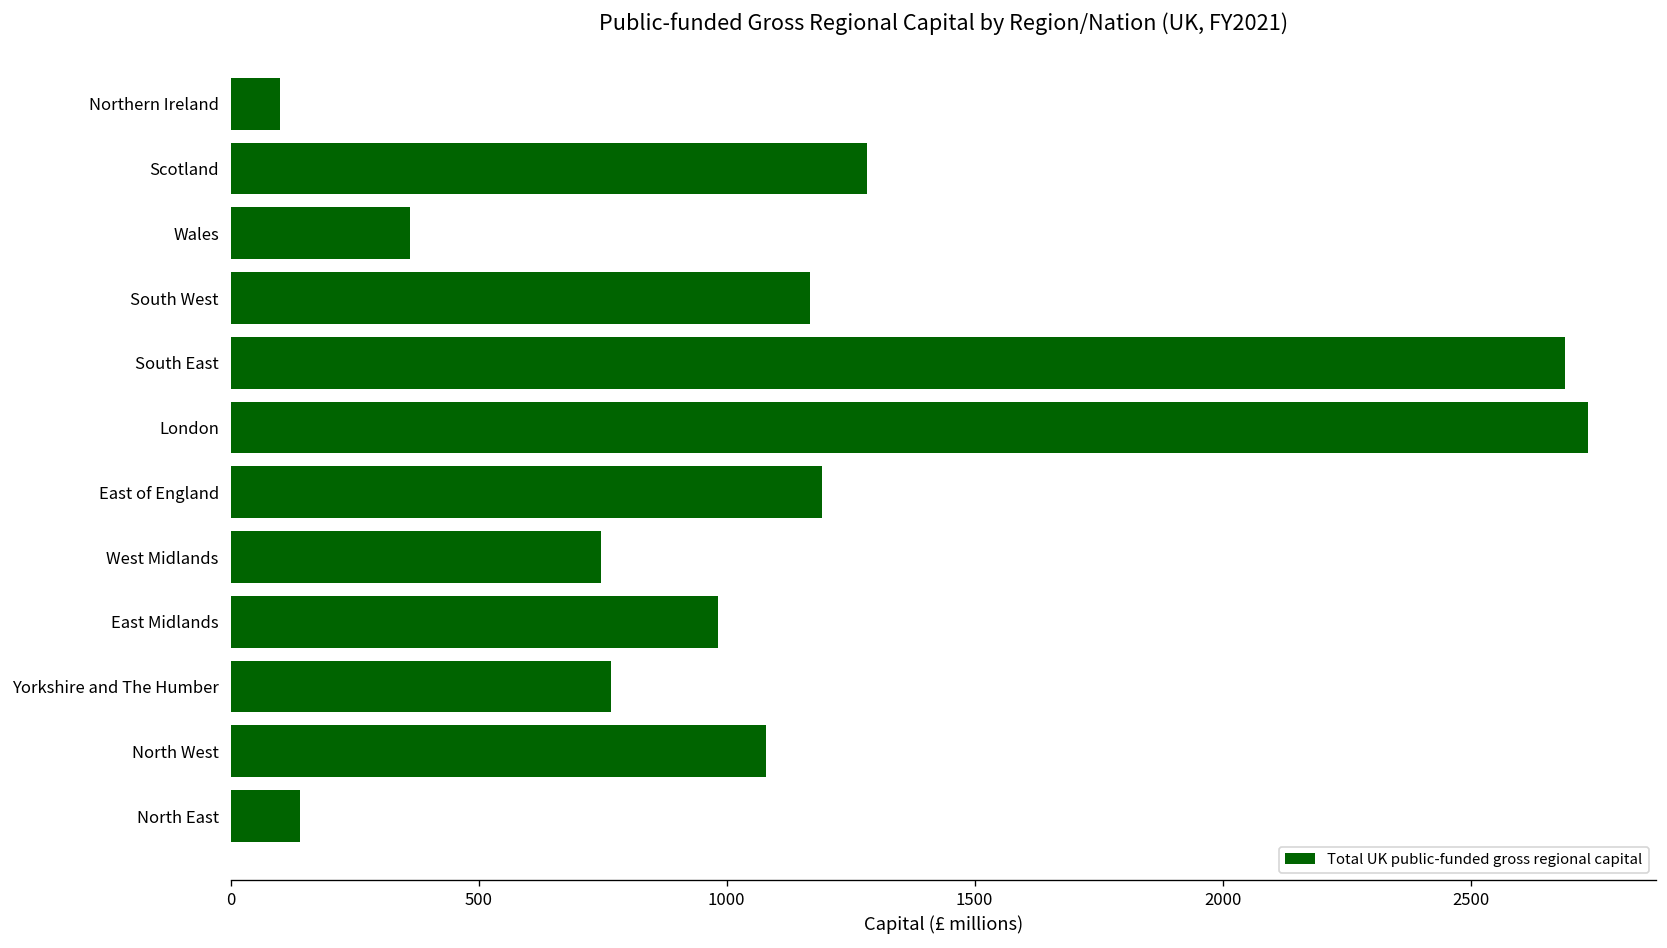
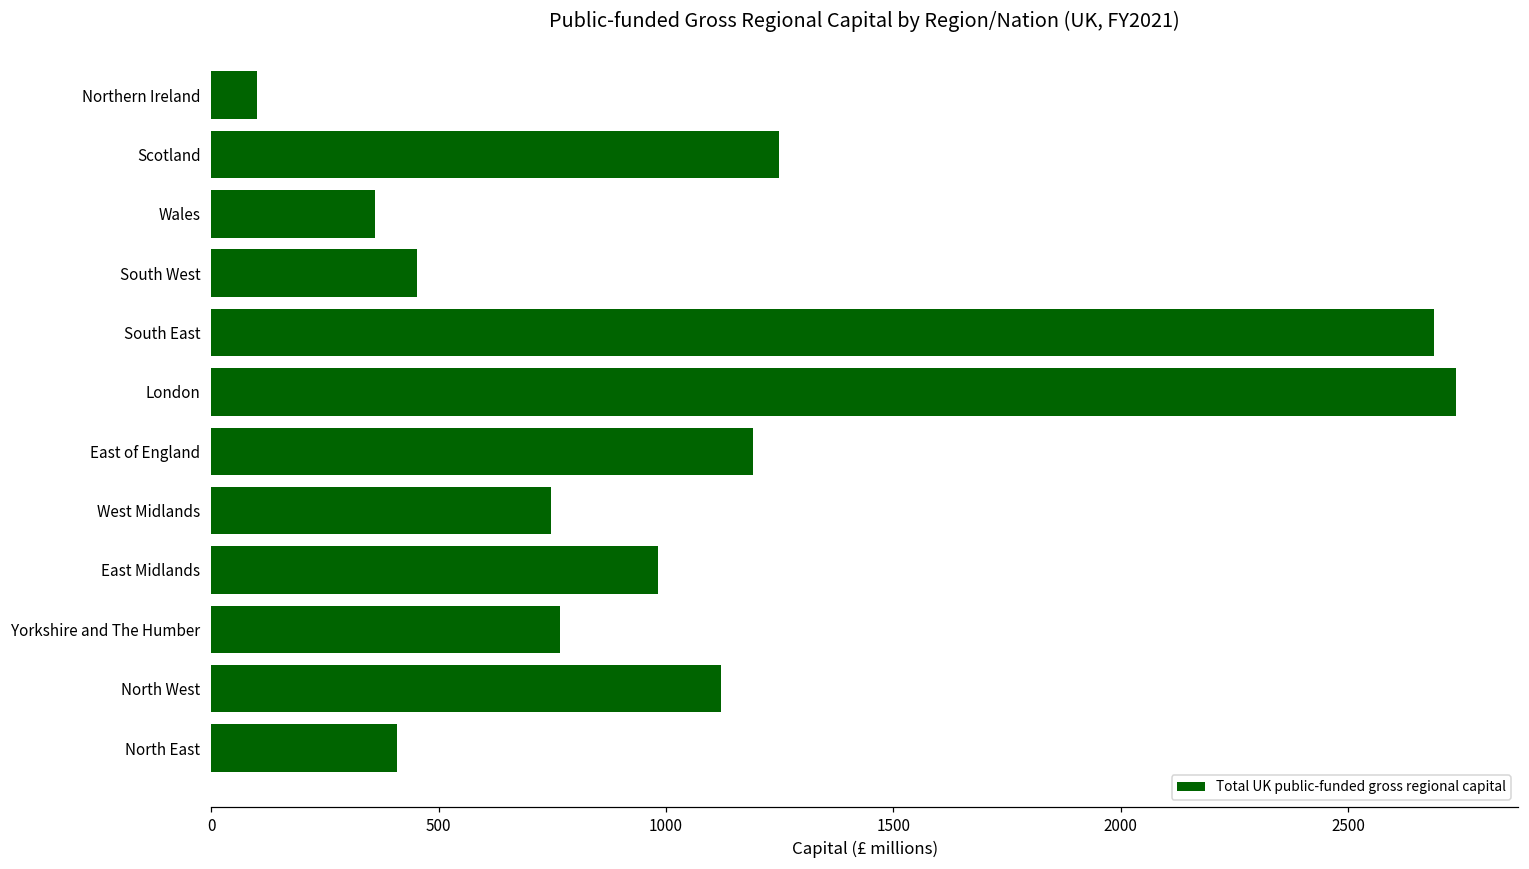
  {
    "Northern Ireland": 100,
-   "Scotland": 1280,
+   "Scotland": 1250,
    "Wales": 360,
-   "South West": 1170,
+   "South West": 450,
    "South East": 2690,
    "London": 2740,
    "East of England": 1190,
    "West Midlands": 750,
    "East Midlands": 980,
    "Yorkshire and The Humber": 770,
-   "North West": 1080,
-   "North East": 140
+   "North West": 1120,
+   "North East": 410
  }
